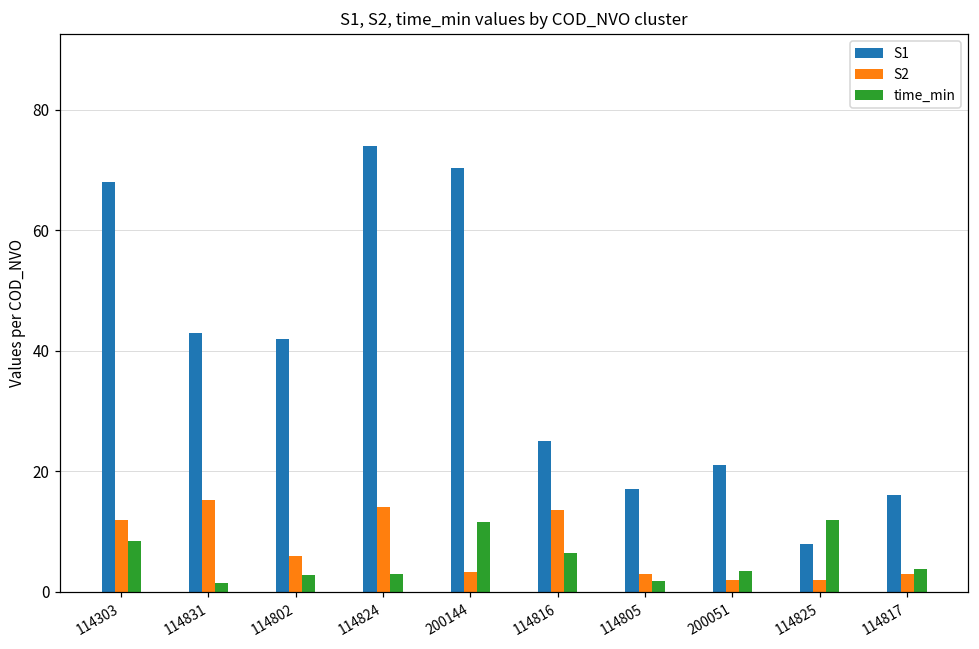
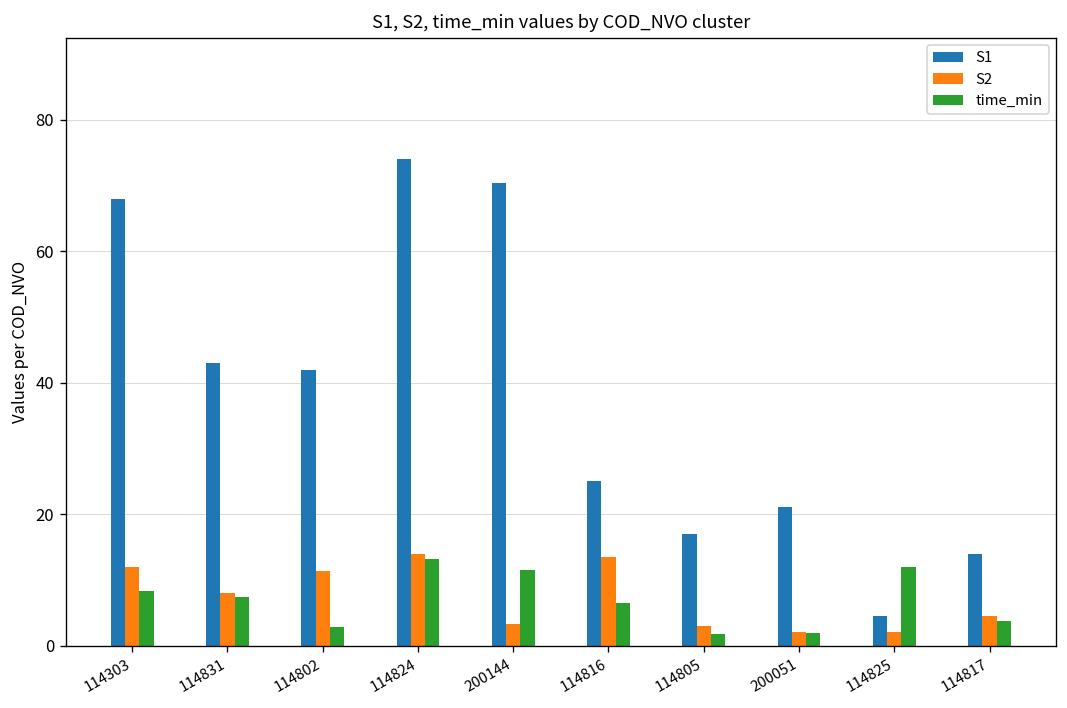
  {
    "S1": {
      "114303": 68,
      "114831": 43,
      "114802": 42,
      "114824": 74,
      "200144": 70,
      "114816": 25,
      "114805": 17,
      "200051": 21,
-     "114825": 8,
-     "114817": 16
+     "114825": 5,
+     "114817": 14
    },
    "S2": {
      "114303": 12,
-     "114831": 15,
-     "114802": 6,
+     "114831": 8,
+     "114802": 11,
      "114824": 14,
      "200144": 3,
      "114816": 14,
      "114805": 3,
      "200051": 2,
      "114825": 2,
-     "114817": 3
+     "114817": 5
    },
    "time_min": {
      "114303": 8,
-     "114831": 1,
+     "114831": 7,
      "114802": 3,
-     "114824": 3,
+     "114824": 13,
      "200144": 12,
      "114816": 6,
      "114805": 2,
-     "200051": 3,
+     "200051": 2,
      "114825": 12,
      "114817": 4
    }
  }
